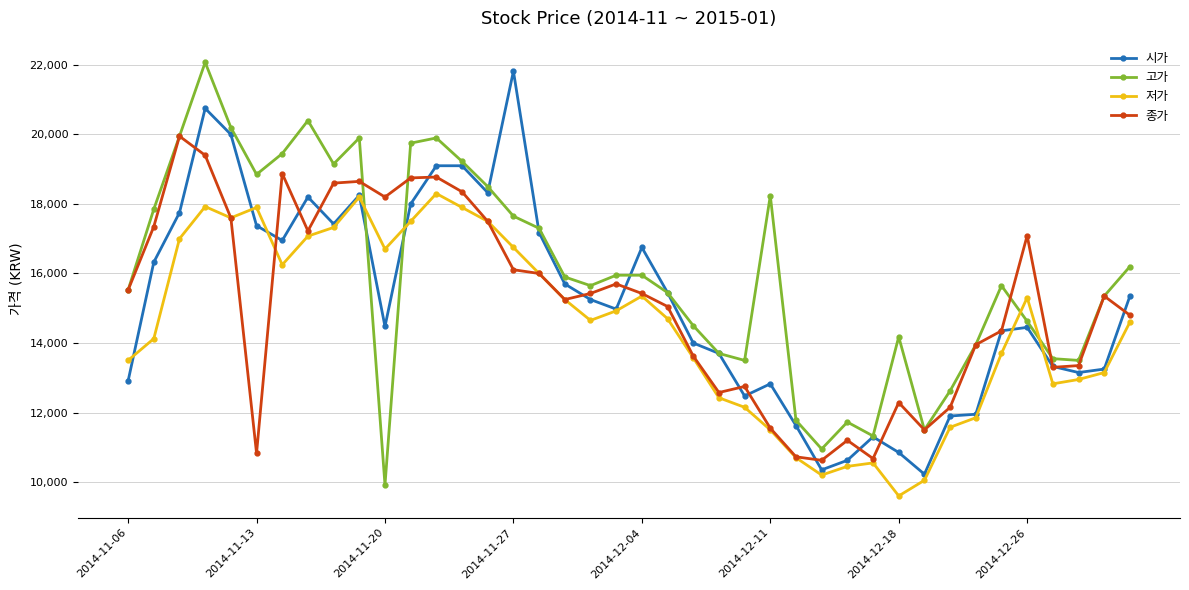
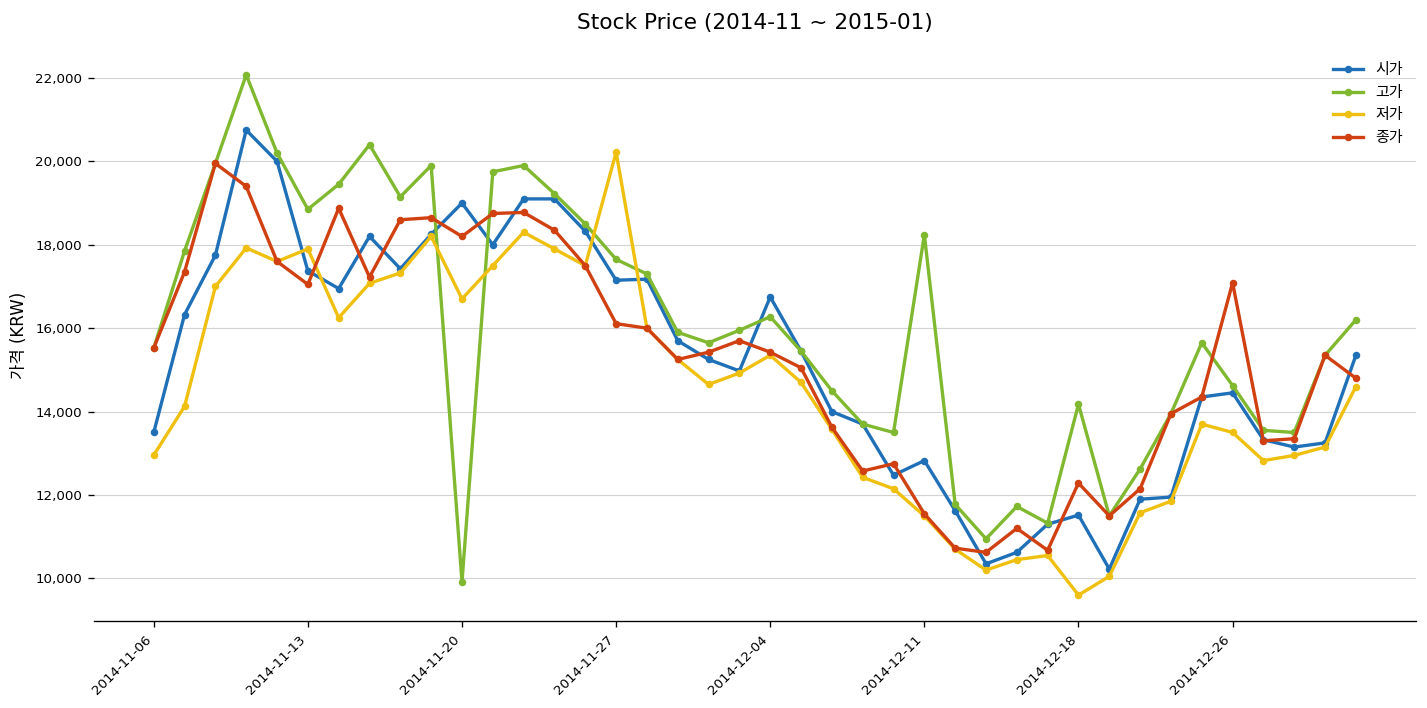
  {
    "시가": {
-     "2014-11-06": "12,900",
+     "2014-11-06": "13,500",
      "2014-11-13": "17,400",
-     "2014-11-20": "14,500",
-     "2014-11-27": "21,800",
+     "2014-11-20": "19,000",
+     "2014-11-27": "17,200",
      "2014-12-04": "16,700",
      "2014-12-11": "12,800",
-     "2014-12-18": "10,900",
+     "2014-12-18": "11,500",
      "2014-12-26": "14,500"
    },
    "고가": {
      "2014-11-13": "18,900",
      "2014-11-20": "9,900",
      "2014-11-27": "17,700",
-     "2014-12-04": "16,000",
+     "2014-12-04": "16,300",
      "2014-12-11": "18,200",
      "2014-12-18": "14,200",
      "2014-12-26": "14,600"
    },
    "저가": {
-     "2014-11-06": "13,500",
+     "2014-11-06": "13,000",
      "2014-11-13": "17,900",
      "2014-11-20": "16,700",
-     "2014-11-27": "16,800",
+     "2014-11-27": "20,200",
      "2014-12-04": "15,400",
      "2014-12-18": "9,600",
-     "2014-12-26": "15,300"
+     "2014-12-26": "13,500"
    },
    "종가": {
-     "2014-11-13": "10,800",
+     "2014-11-13": "17,100",
      "2014-11-20": "18,200",
      "2014-11-27": "16,100",
      "2014-12-04": "15,400",
      "2014-12-18": "12,300",
      "2014-12-26": "17,100"
    }
  }
